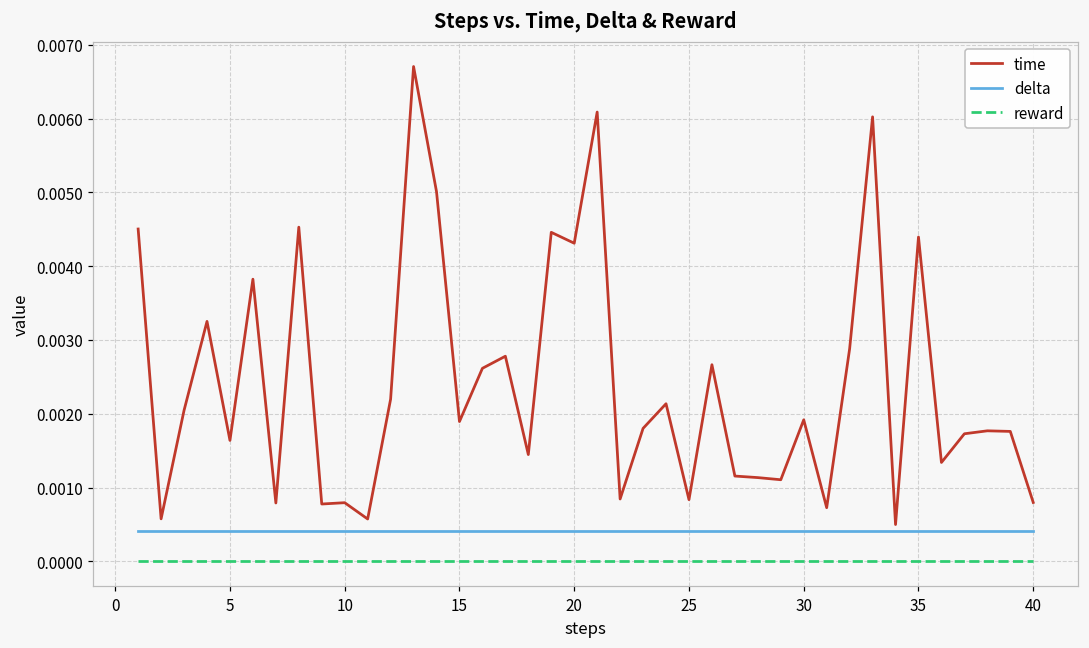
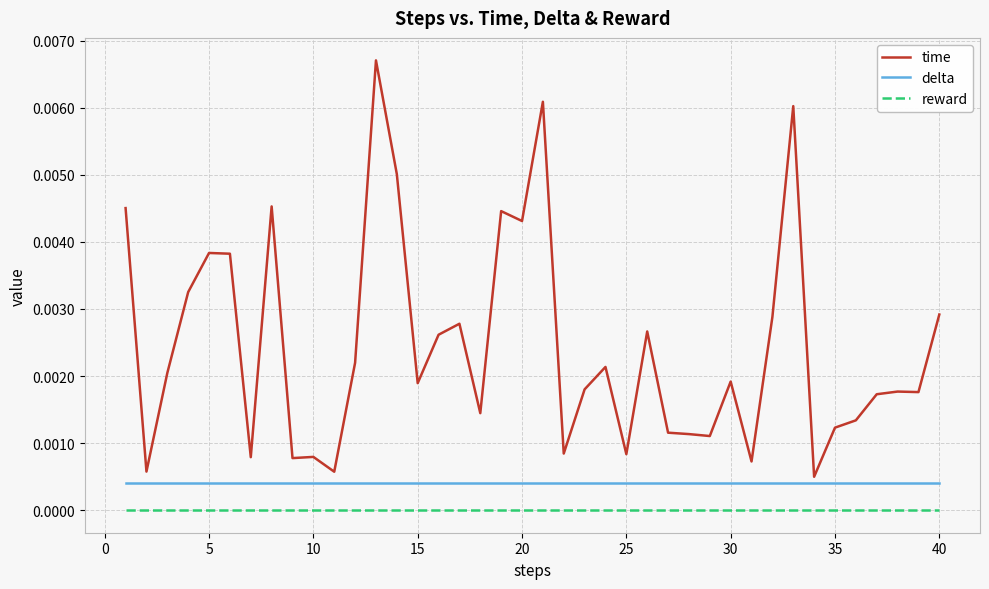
  {
    "time": {
-     "5": 0.0016,
+     "5": 0.0038,
      "10": 0.0008,
      "15": 0.0019,
      "20": 0.0043,
      "25": 0.0008,
      "30": 0.0019,
-     "35": 0.0044,
-     "40": 0.0008
+     "35": 0.0012,
+     "40": 0.0029
    },
    "delta": {
      "5": 0.0004,
      "10": 0.0004,
      "15": 0.0004,
      "20": 0.0004,
      "25": 0.0004,
      "30": 0.0004,
      "35": 0.0004,
      "40": 0.0004
    },
    "reward": {
      "5": 0.0000,
      "10": 0.0000,
      "15": 0.0000,
      "20": 0.0000,
      "25": 0.0000,
      "30": 0.0000,
      "35": 0.0000,
      "40": 0.0000
    }
  }
